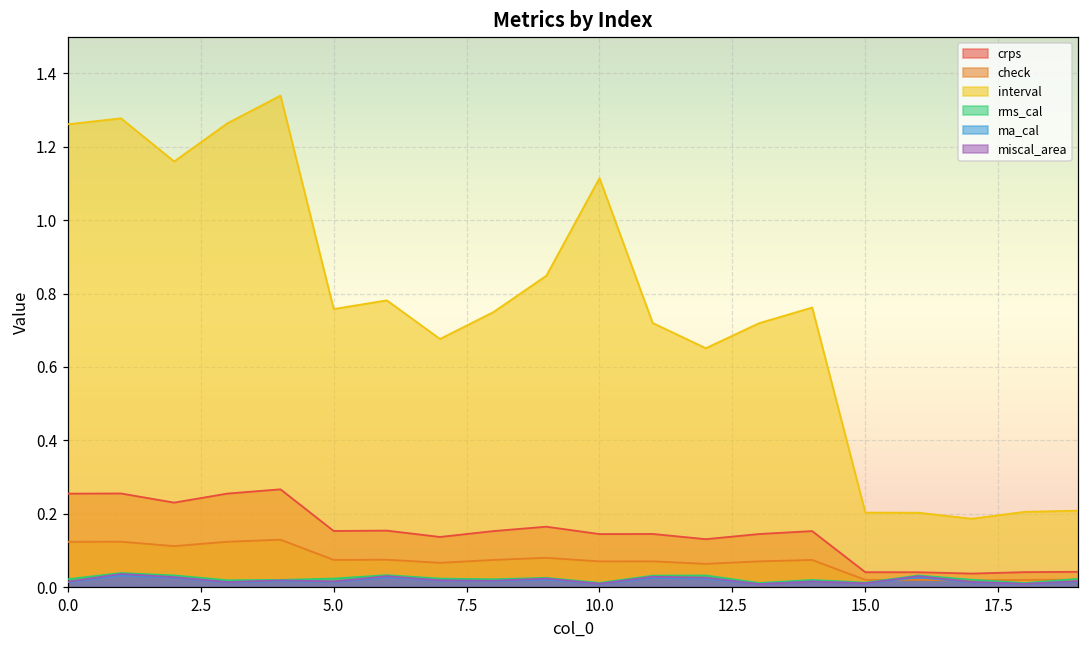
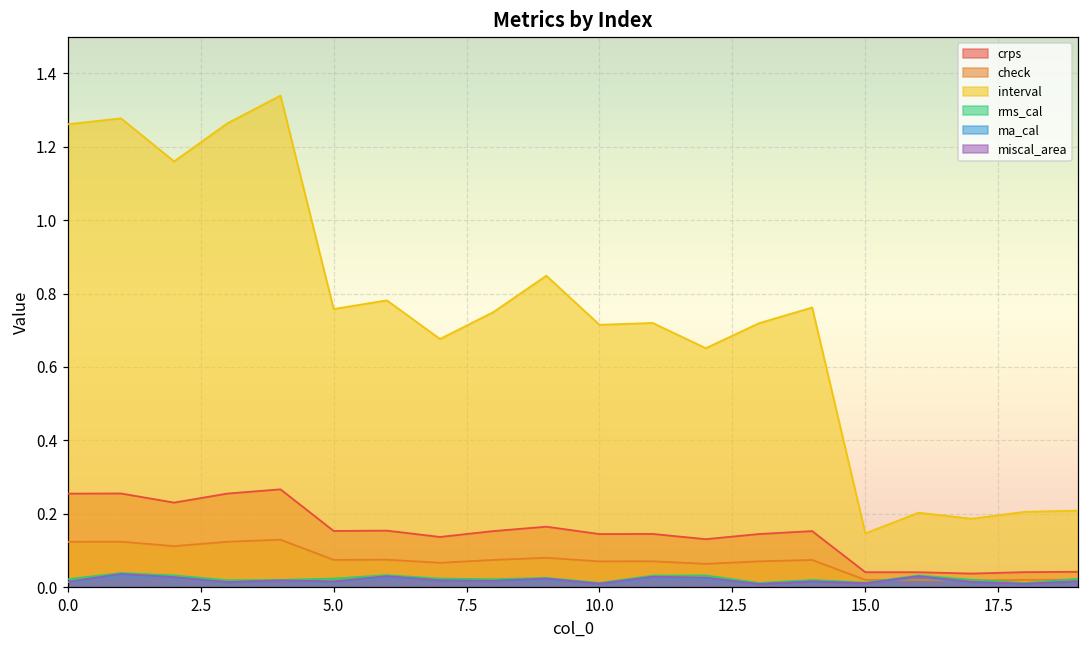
  {
    "interval": {
      "0.0": 1.26,
      "5.0": 0.76,
-     "10.0": 1.11,
-     "15.0": 0.20
+     "10.0": 0.71,
+     "15.0": 0.15
    },
    "rms_cal": {
      "5.0": 0.02
    }
  }
